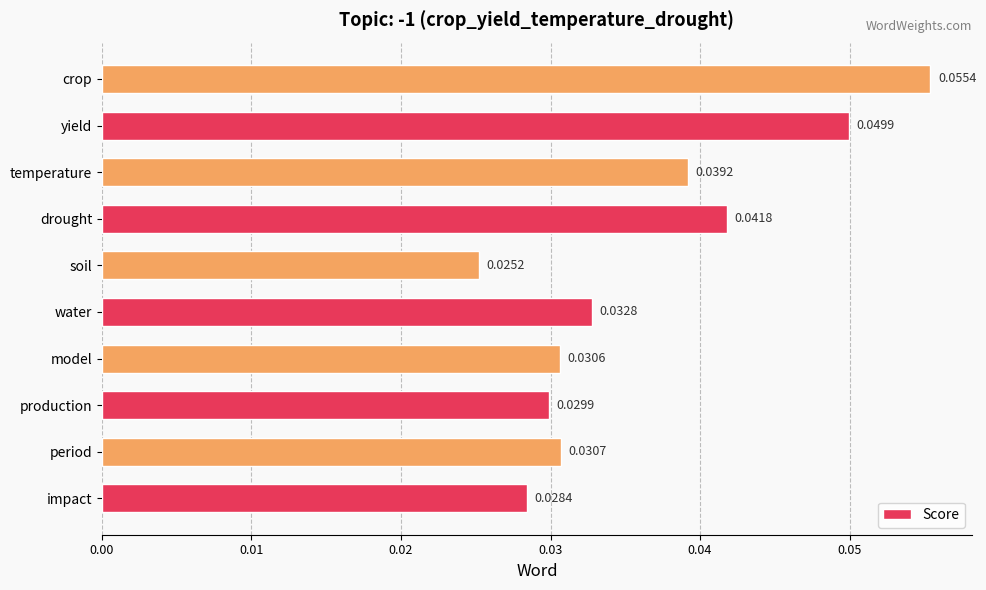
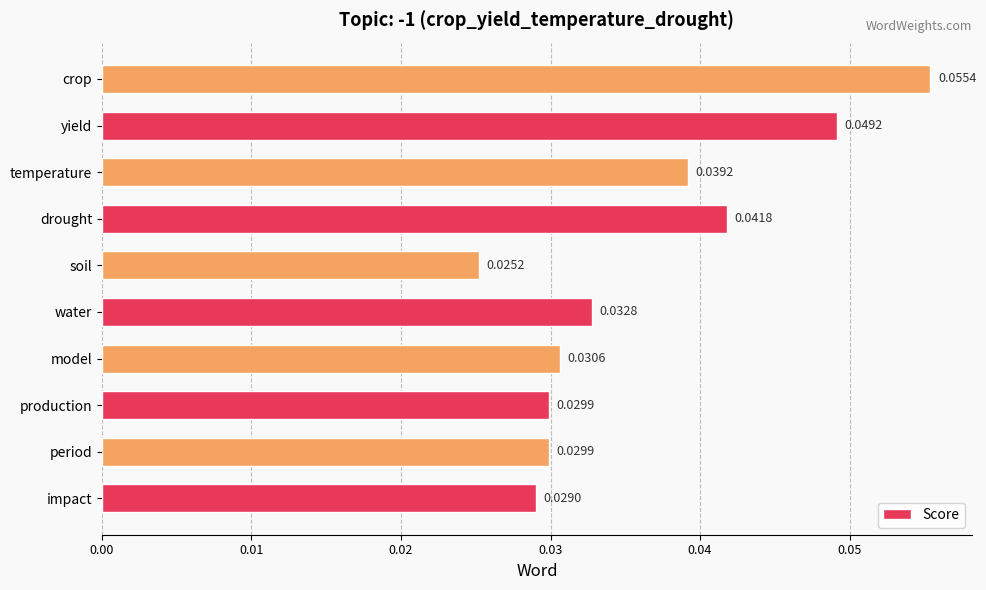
  {
    "crop": 0.0554,
-   "yield": 0.0499,
+   "yield": 0.0492,
    "temperature": 0.0392,
    "drought": 0.0418,
    "soil": 0.0252,
    "water": 0.0328,
    "model": 0.0306,
    "production": 0.0299,
-   "period": 0.0307,
-   "impact": 0.0284
+   "period": 0.0299,
+   "impact": 0.0290
  }
